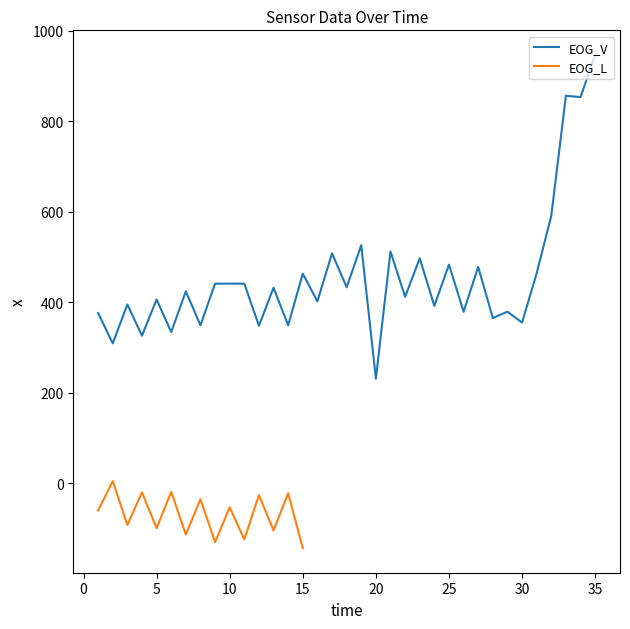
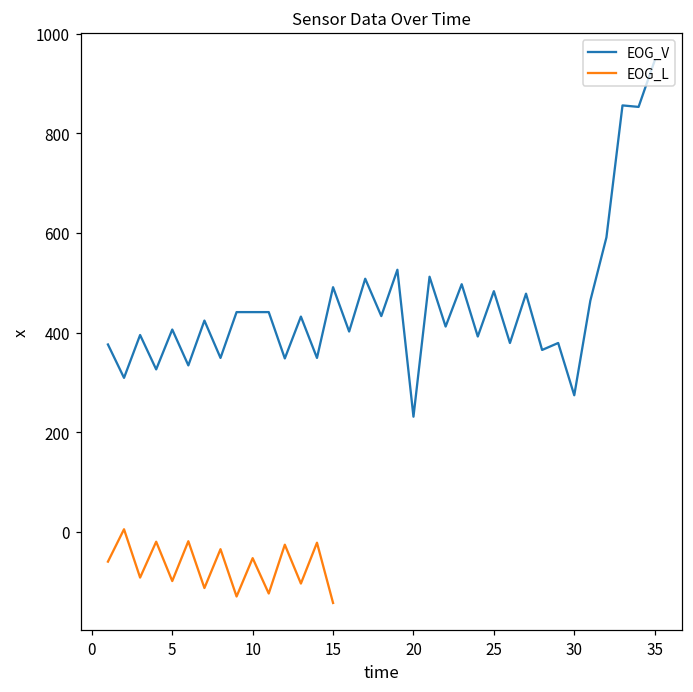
  {
    "EOG_V": {
      "5": 410,
      "10": 440,
-     "15": 460,
+     "15": 490,
      "20": 230,
      "25": 480,
-     "30": 360
+     "30": 270
    },
    "EOG_L": {
      "5": -100,
      "10": -50,
      "15": -140
    }
  }
